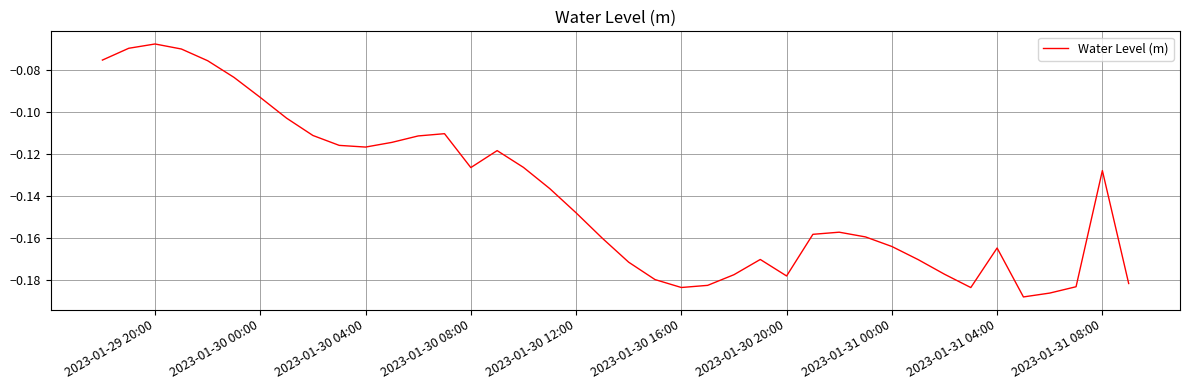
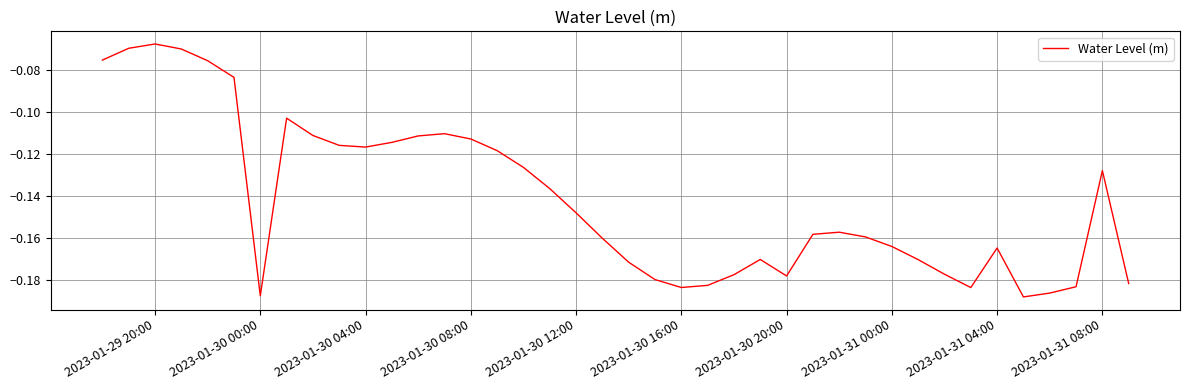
  {
    "2023-01-29 20:00": -0.068,
-   "2023-01-30 00:00": -0.093,
+   "2023-01-30 00:00": -0.188,
    "2023-01-30 04:00": -0.117,
-   "2023-01-30 08:00": -0.127,
+   "2023-01-30 08:00": -0.113,
    "2023-01-30 12:00": -0.148,
    "2023-01-30 16:00": -0.184,
    "2023-01-30 20:00": -0.178,
    "2023-01-31 00:00": -0.164,
    "2023-01-31 04:00": -0.165,
    "2023-01-31 08:00": -0.128
  }
